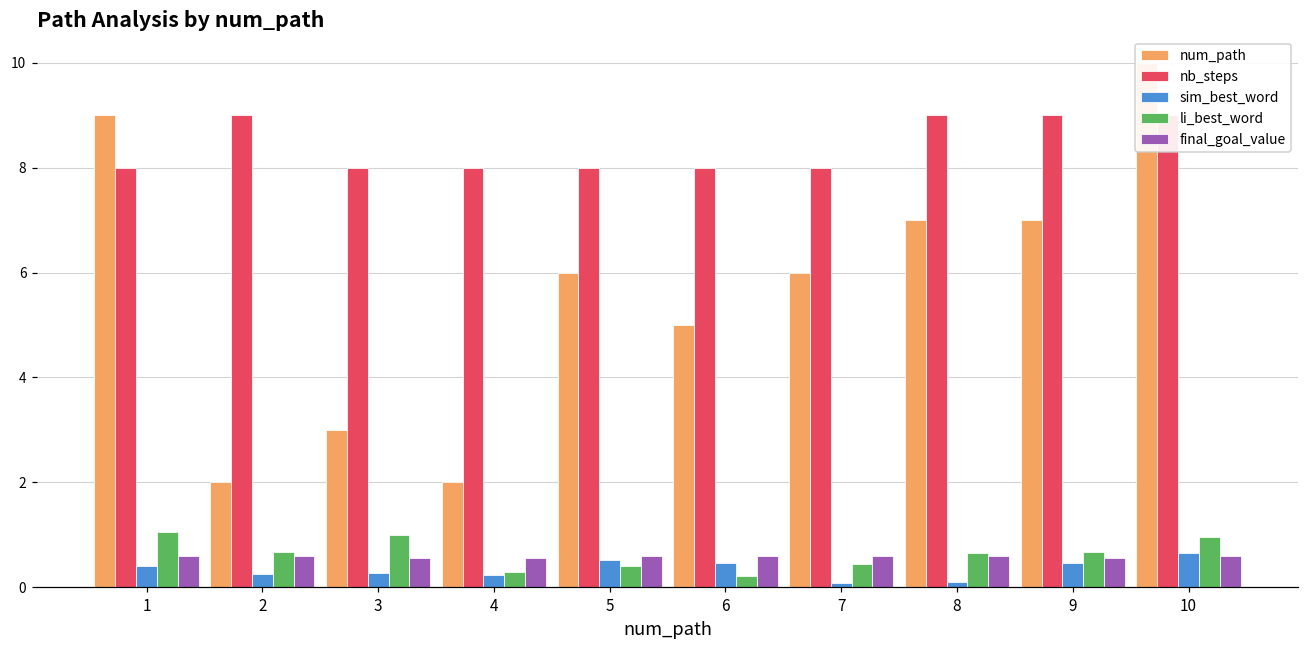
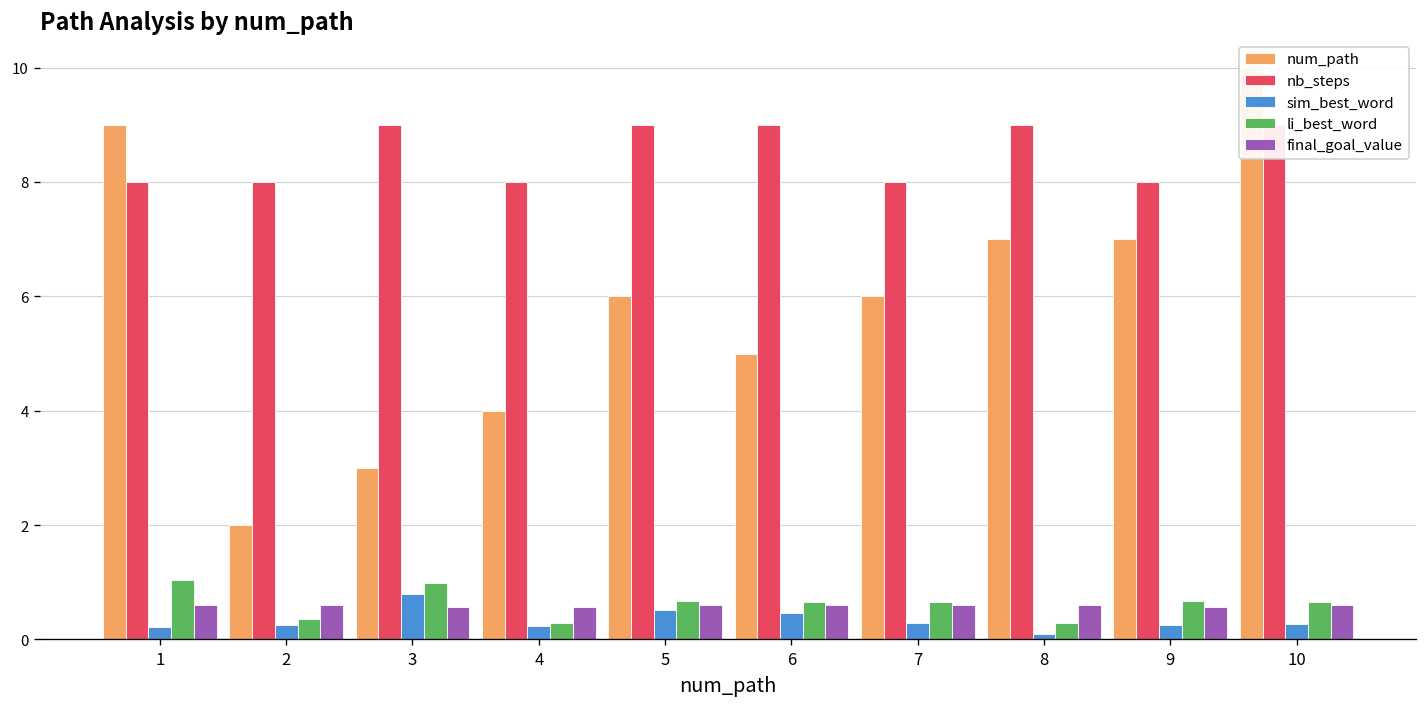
  {
    "num_path": {
      "1": 9,
      "2": 2,
      "3": 3,
-     "4": 2,
+     "4": 4,
      "5": 6,
      "6": 5,
      "7": 6,
      "8": 7,
      "9": 7
    },
    "nb_steps": {
      "1": 8,
-     "2": 9,
-     "3": 8,
+     "2": 8,
+     "3": 9,
      "4": 8,
-     "5": 8,
-     "6": 8,
+     "5": 9,
+     "6": 9,
      "7": 8,
      "8": 9,
-     "9": 9
+     "9": 8
    },
    "sim_best_word": {
-     "1": 0.4,
+     "1": 0.2,
      "2": 0.2,
-     "3": 0.3,
+     "3": 0.8,
      "4": 0.2,
      "5": 0.5,
      "6": 0.5,
-     "7": 0.1,
+     "7": 0.3,
      "8": 0.1,
-     "9": 0.5,
-     "10": 0.7
+     "9": 0.2,
+     "10": 0.3
    },
    "li_best_word": {
      "1": 1.0,
-     "2": 0.7,
+     "2": 0.4,
      "3": 1.0,
      "4": 0.3,
-     "5": 0.4,
-     "6": 0.2,
-     "7": 0.4,
-     "8": 0.7,
+     "5": 0.7,
+     "6": 0.7,
+     "7": 0.7,
+     "8": 0.3,
      "9": 0.7,
-     "10": 1.0
+     "10": 0.7
    },
    "final_goal_value": {
      "1": 0.6,
      "2": 0.6,
      "3": 0.6,
      "4": 0.6,
      "5": 0.6,
      "6": 0.6,
      "7": 0.6,
      "8": 0.6,
      "9": 0.6,
      "10": 0.6
    }
  }
